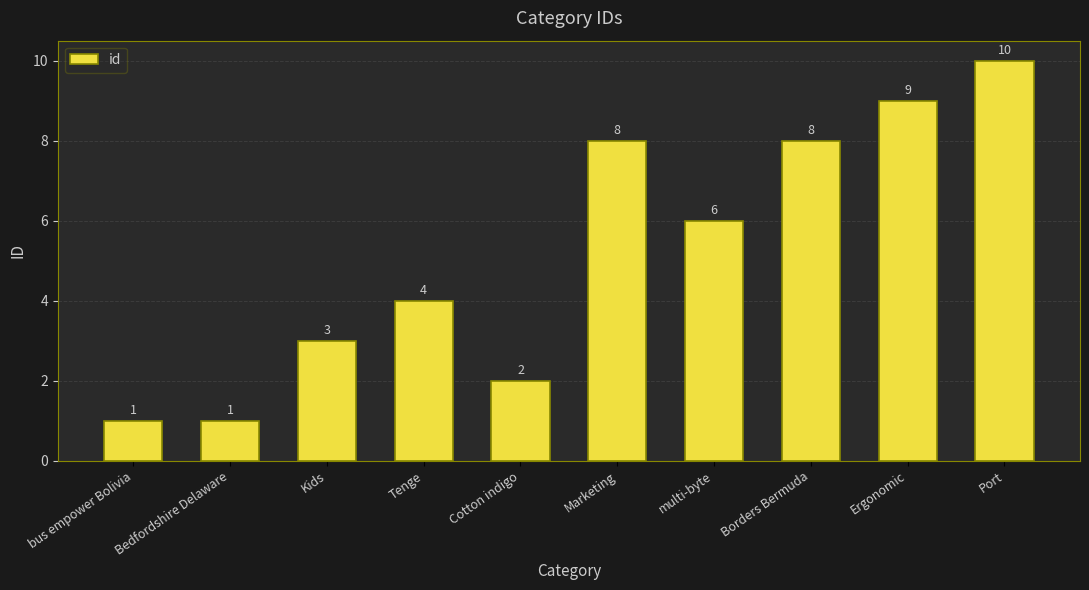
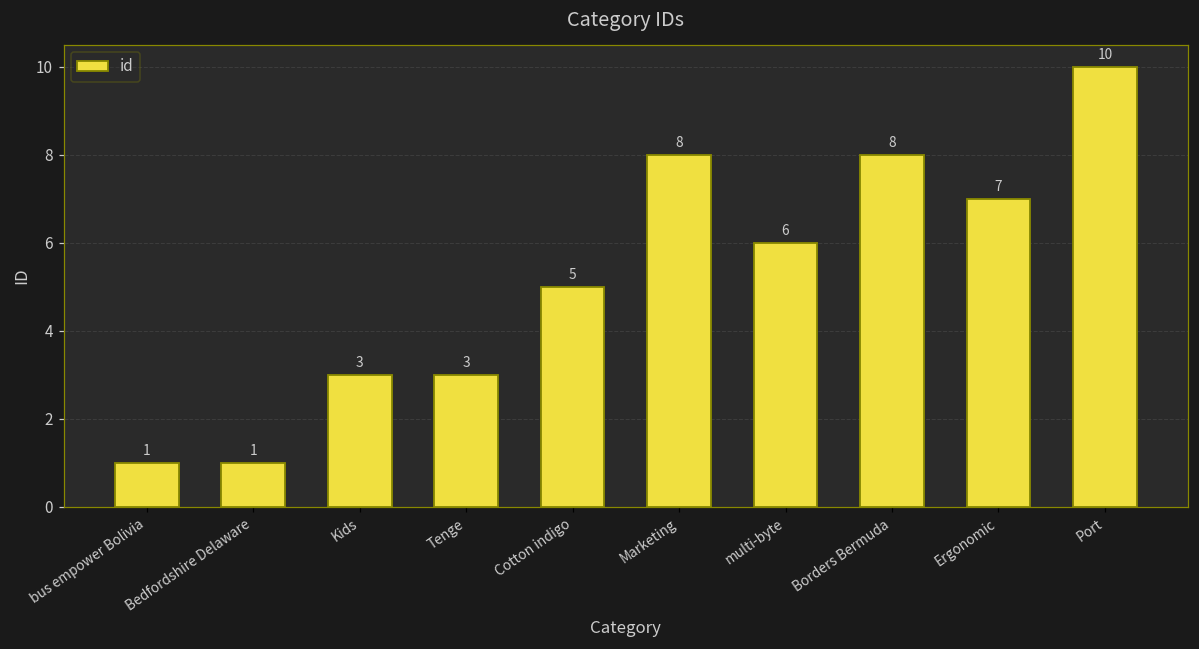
  {
    "bus empower Bolivia": 1,
    "Bedfordshire Delaware": 1,
    "Kids": 3,
-   "Tenge": 4,
-   "Cotton indigo": 2,
+   "Tenge": 3,
+   "Cotton indigo": 5,
    "Marketing": 8,
    "multi-byte": 6,
    "Borders Bermuda": 8,
-   "Ergonomic": 9,
+   "Ergonomic": 7,
    "Port": 10
  }
